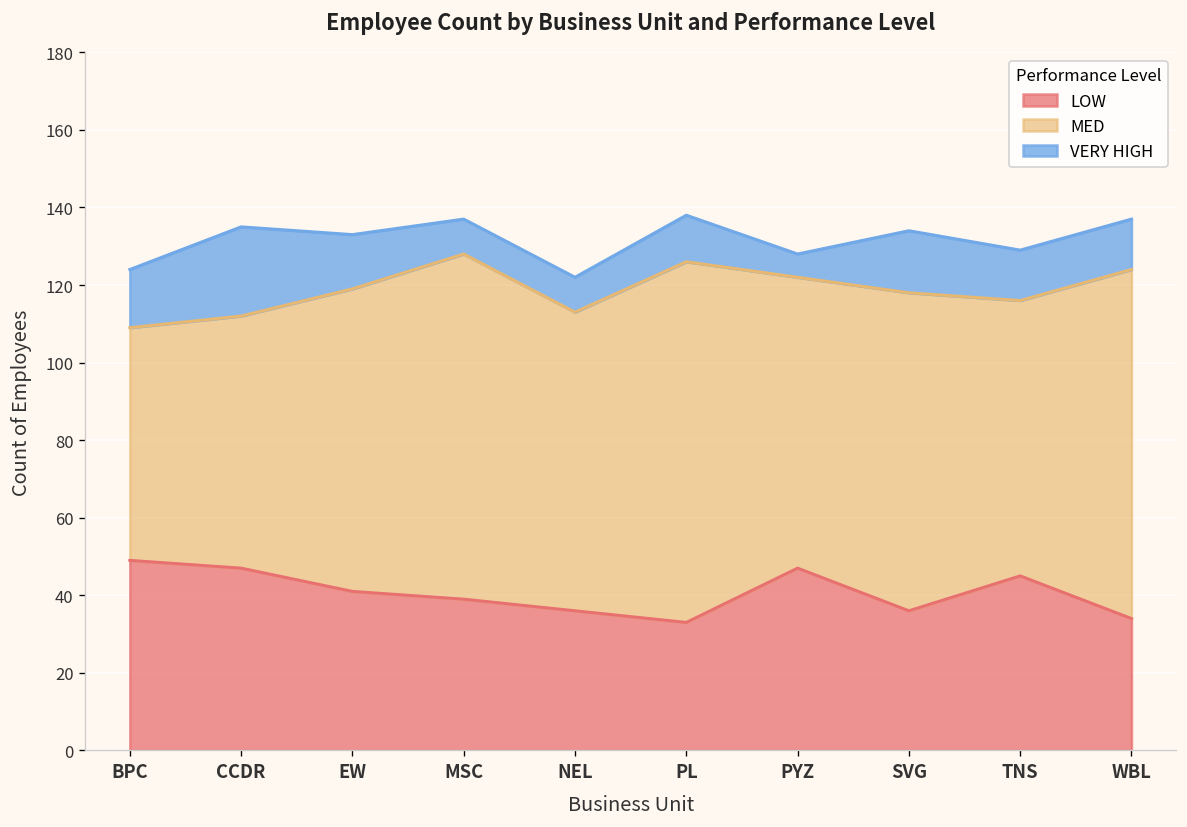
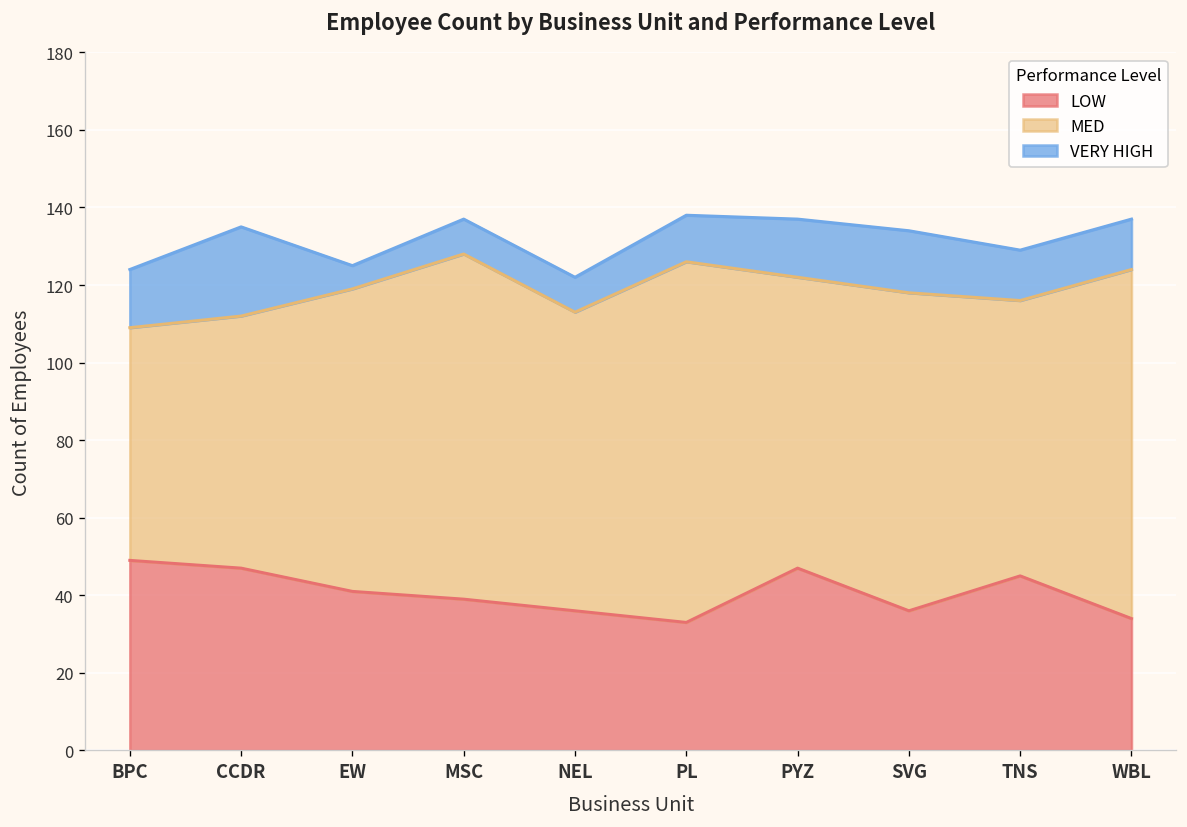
  {
    "LOW": {
      "BPC": 49,
      "CCDR": 47,
      "EW": 41,
      "MSC": 39,
      "NEL": 36,
      "PL": 33,
      "PYZ": 47,
      "SVG": 36,
      "TNS": 45,
      "WBL": 34
    },
    "MED": {
      "BPC": 60,
      "CCDR": 65,
      "EW": 78,
      "MSC": 89,
      "NEL": 77,
      "PL": 93,
      "PYZ": 75,
      "SVG": 82,
      "TNS": 71,
      "WBL": 90
    },
    "VERY HIGH": {
      "BPC": 15,
      "CCDR": 23,
-     "EW": 14,
+     "EW": 6,
      "MSC": 9,
      "NEL": 9,
      "PL": 12,
-     "PYZ": 6,
+     "PYZ": 15,
      "SVG": 16,
      "TNS": 13,
      "WBL": 13
    }
  }
